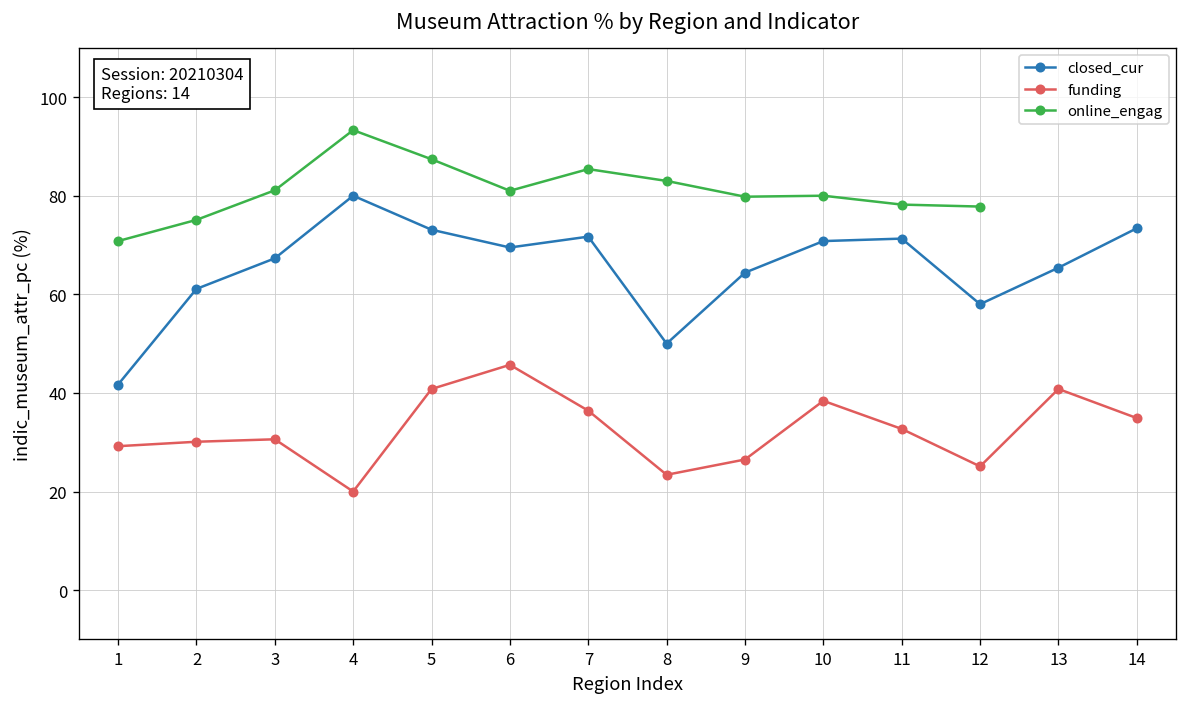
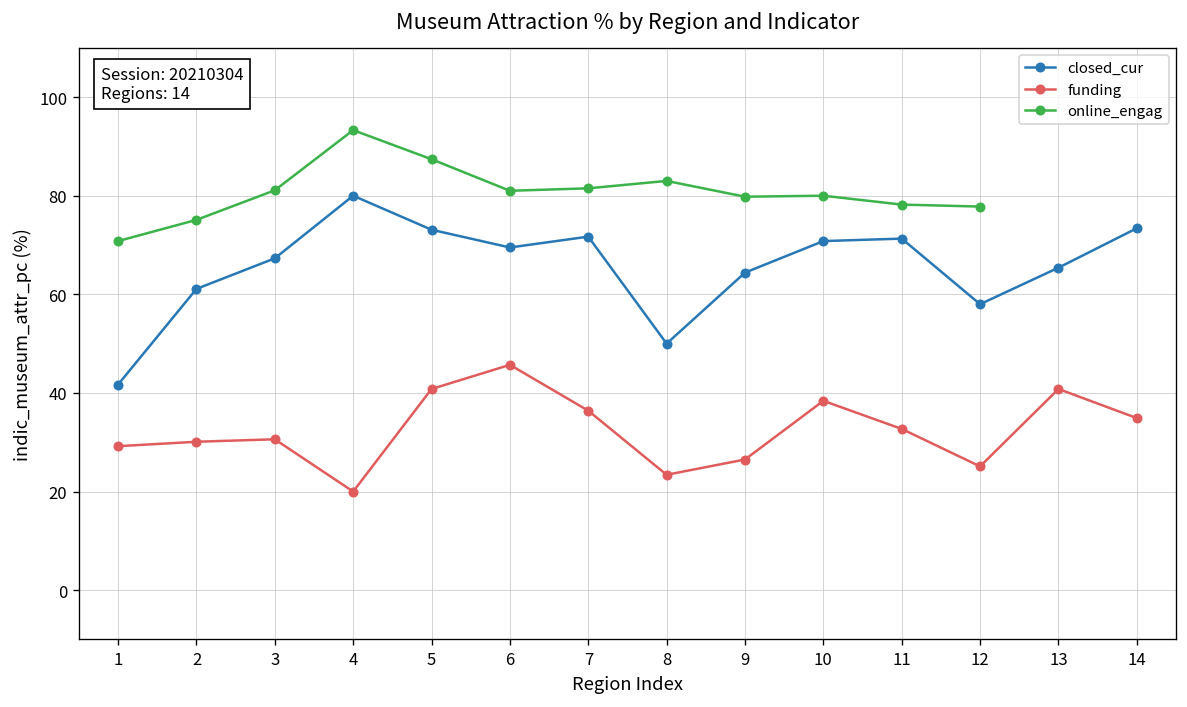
  {
    "closed_cur": {
      "1": 42,
      "2": 61,
      "3": 67,
      "4": 80,
      "5": 73,
      "6": 70,
      "7": 72,
      "8": 50,
      "9": 64,
      "10": 71,
      "11": 71,
      "12": 58,
      "13": 65,
      "14": 73
    },
    "funding": {
      "1": 29,
      "2": 30,
      "3": 31,
      "4": 20,
      "5": 41,
      "6": 46,
      "7": 36,
      "8": 23,
      "9": 27,
      "10": 38,
      "11": 33,
      "12": 25,
      "13": 41,
      "14": 35
    },
    "online_engag": {
      "1": 71,
      "2": 75,
      "3": 81,
      "4": 93,
      "5": 87,
      "6": 81,
-     "7": 85,
+     "7": 82,
      "8": 83,
      "9": 80,
      "10": 80,
      "11": 78,
      "12": 78
    }
  }
